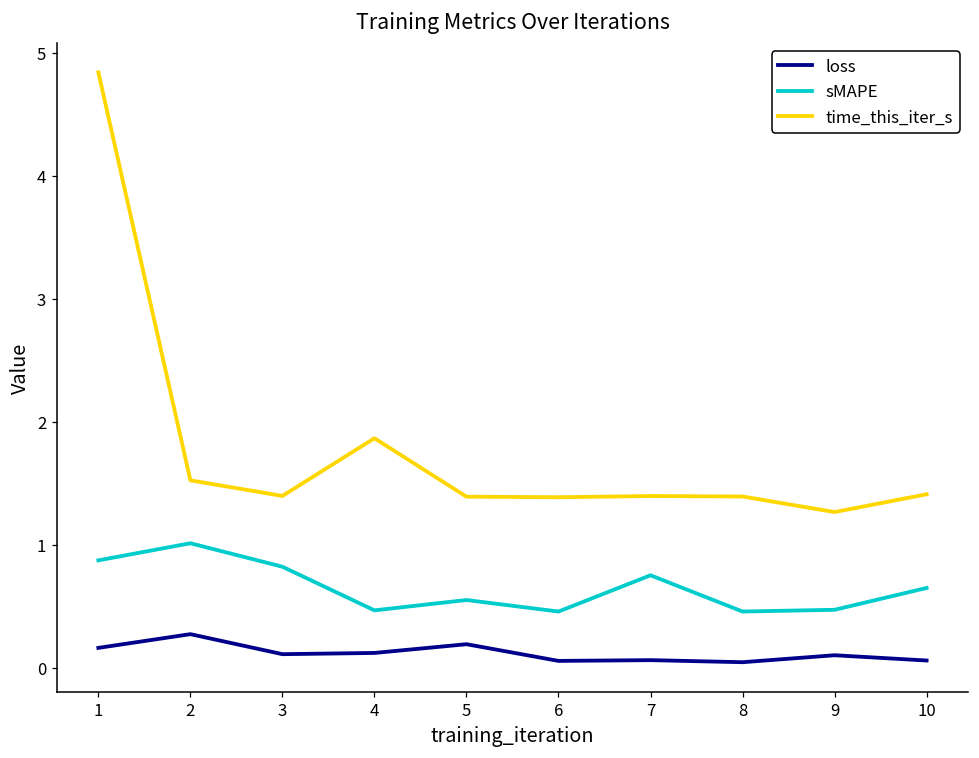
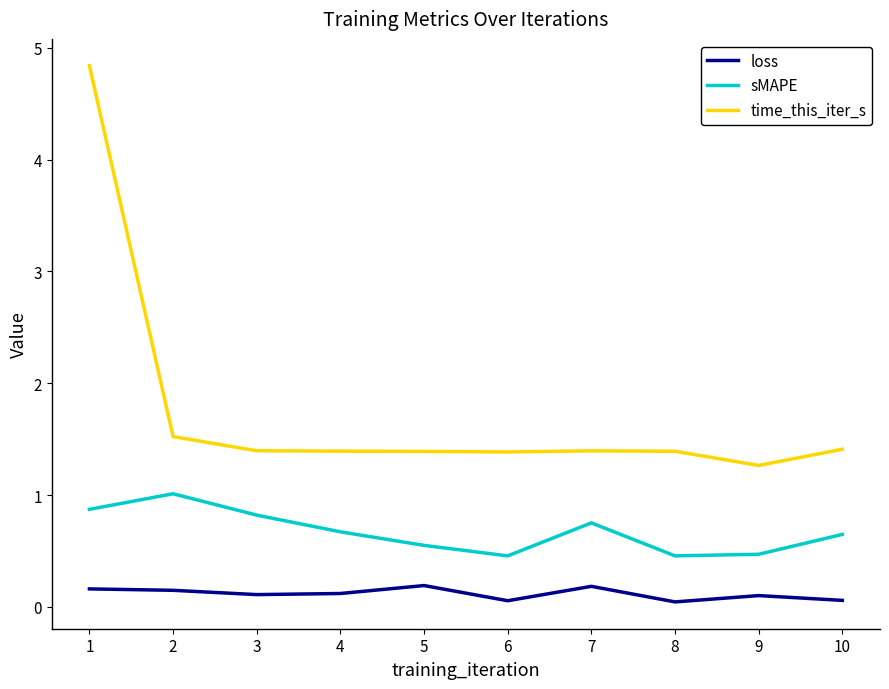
  {
    "loss": {
      "1": 0.16,
-     "2": 0.27,
+     "2": 0.15,
      "3": 0.11,
      "4": 0.12,
      "5": 0.19,
      "6": 0.06,
-     "7": 0.06,
+     "7": 0.18,
      "8": 0.05,
      "9": 0.10,
      "10": 0.06
    },
    "sMAPE": {
      "1": 0.87,
      "2": 1.01,
      "3": 0.82,
-     "4": 0.47,
+     "4": 0.67,
      "5": 0.55,
      "6": 0.46,
      "7": 0.75,
      "8": 0.46,
      "9": 0.47,
      "10": 0.65
    },
    "time_this_iter_s": {
      "1": 4.84,
      "2": 1.52,
      "3": 1.40,
-     "4": 1.87,
+     "4": 1.39,
      "5": 1.39,
      "6": 1.39,
      "7": 1.40,
      "8": 1.39,
      "9": 1.27,
      "10": 1.41
    }
  }
